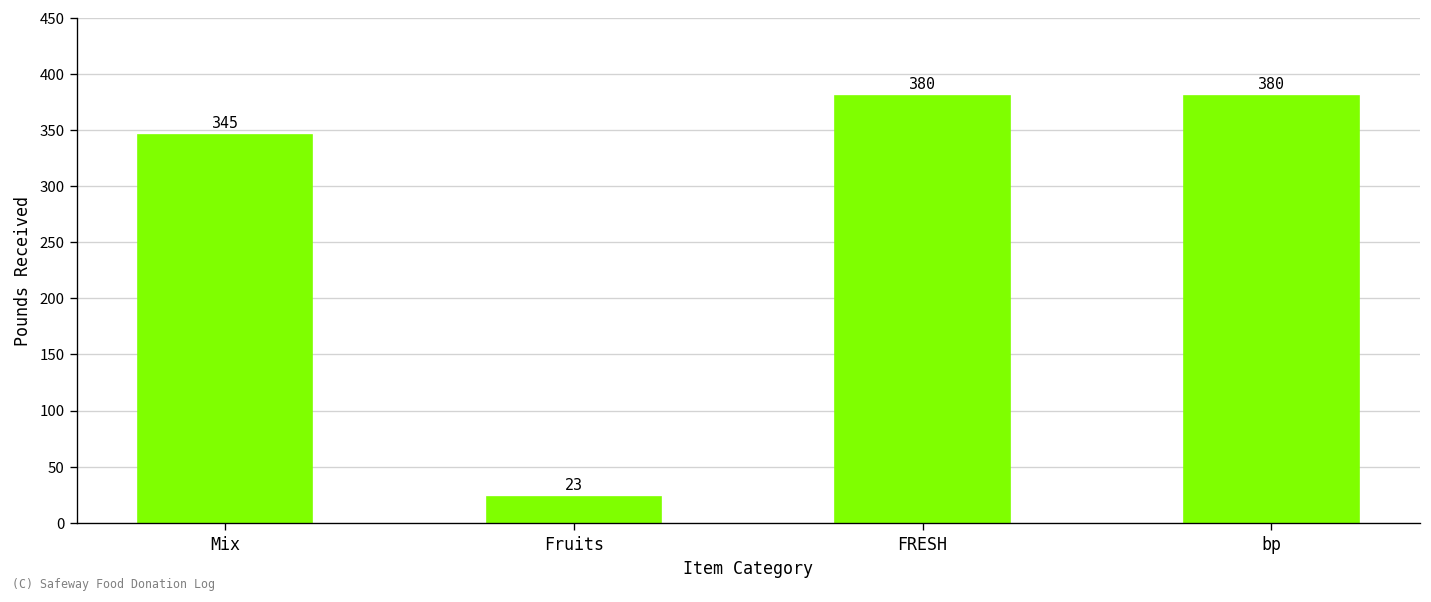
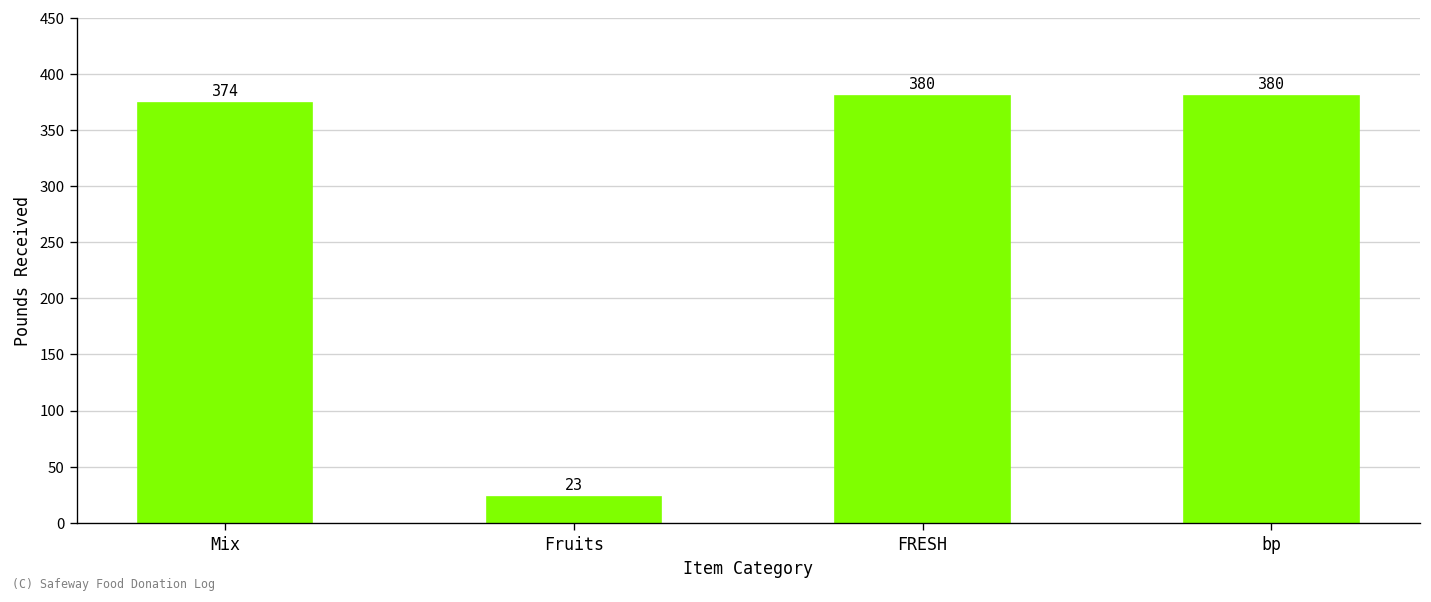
  {
-   "Mix": 345,
+   "Mix": 374,
    "Fruits": 23,
    "FRESH": 380,
    "bp": 380
  }
